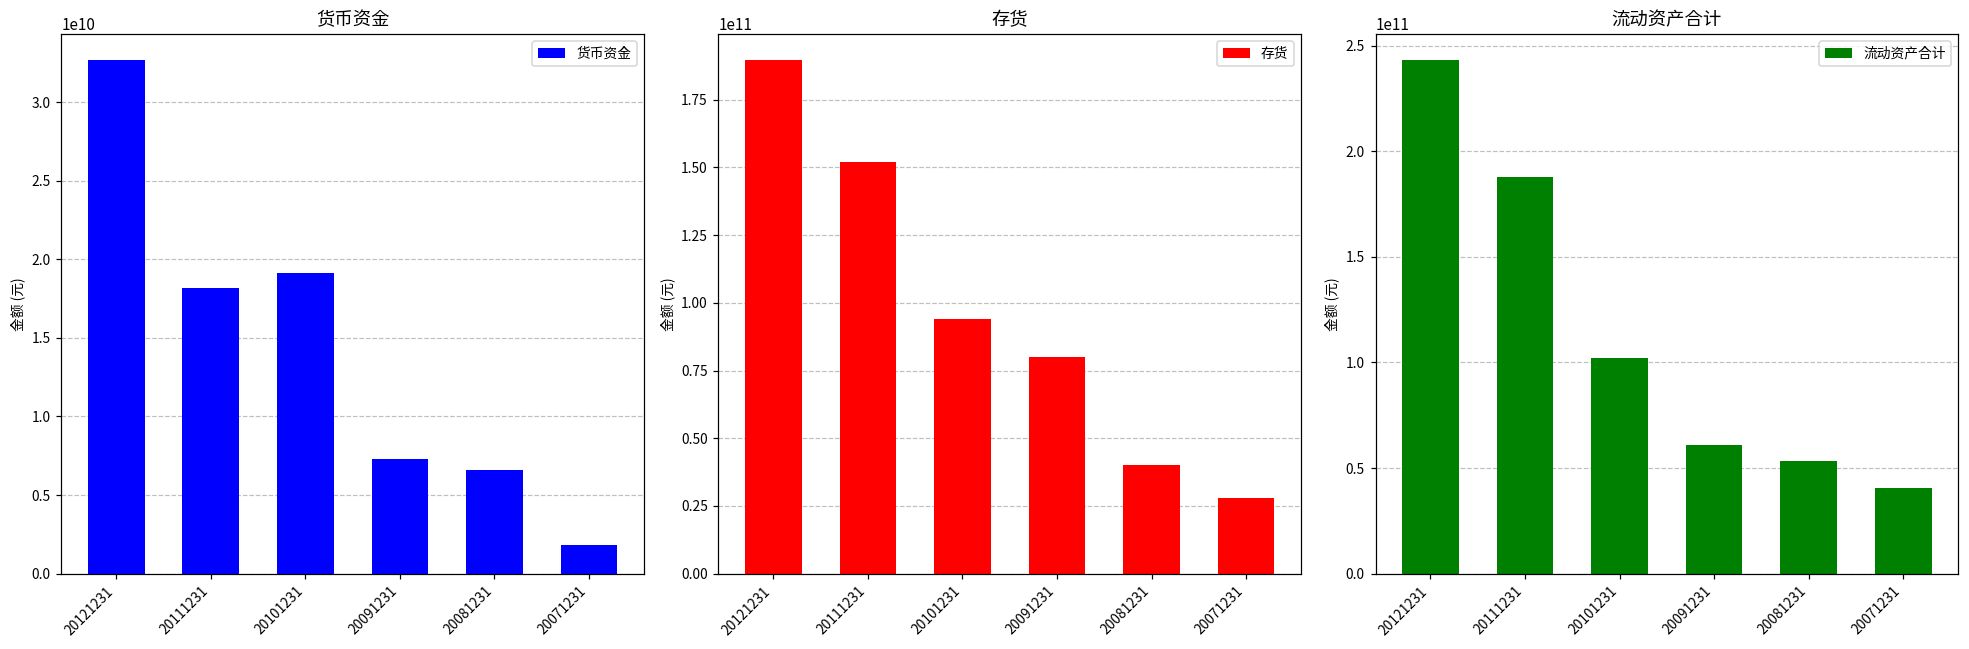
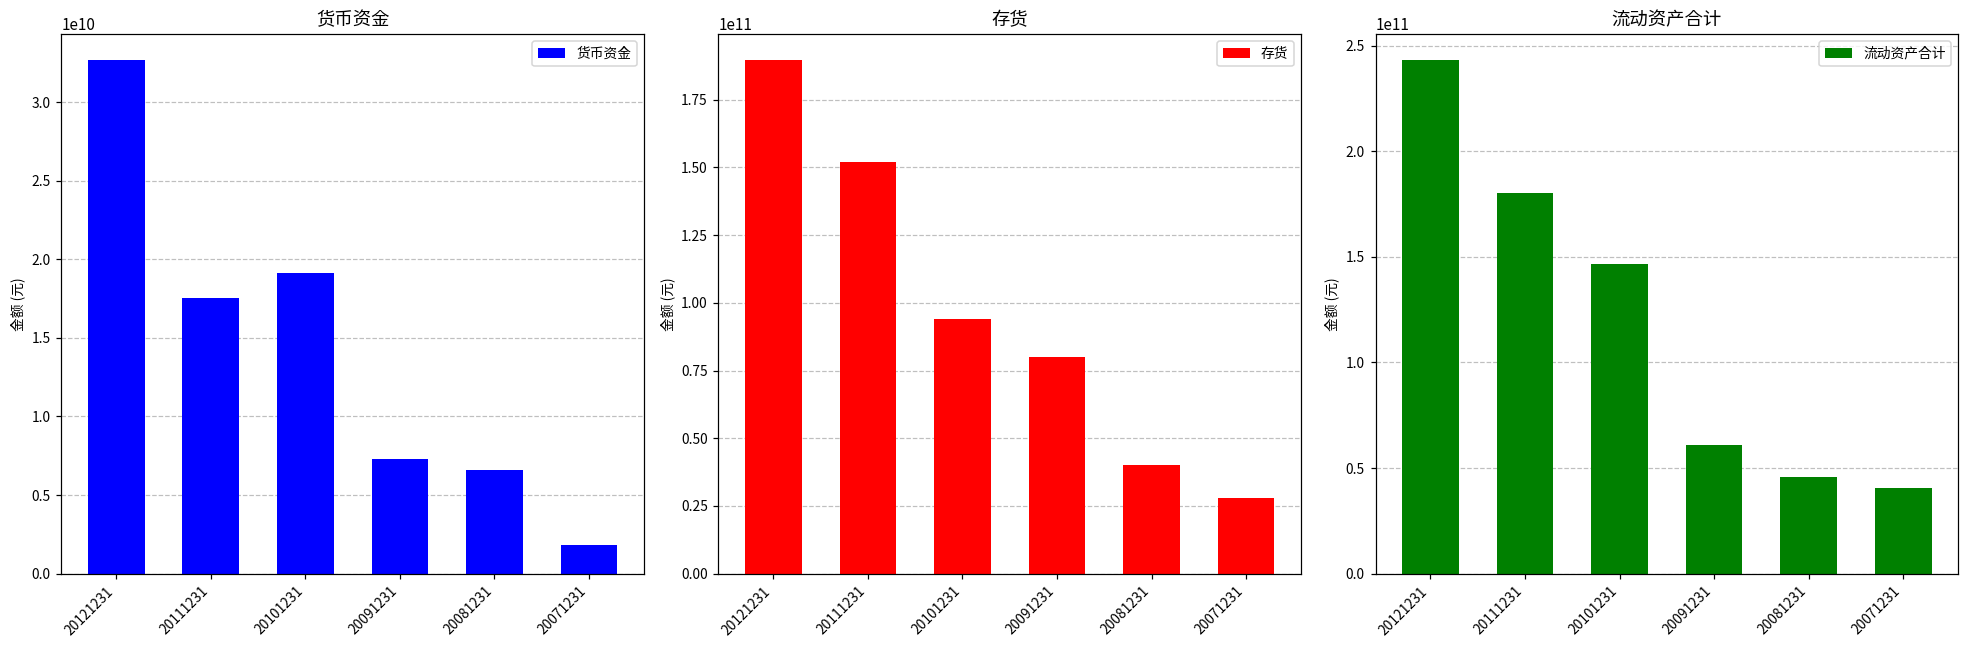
  {
    "货币资金": {
      "20121231": 32700000000,
-     "20111231": 18200000000,
+     "20111231": 17600000000,
      "20101231": 19200000000,
      "20091231": 7300000000,
      "20081231": 6600000000,
      "20071231": 1800000000
    },
    "存货": {
      "20121231": 190000000000,
      "20111231": 152000000000,
      "20101231": 94000000000,
      "20091231": 80000000000,
      "20081231": 40000000000,
      "20071231": 28000000000
    },
    "流动资产合计": {
      "20121231": 243000000000,
-     "20111231": 188000000000,
-     "20101231": 102000000000,
+     "20111231": 180000000000,
+     "20101231": 147000000000,
      "20091231": 61000000000,
-     "20081231": 53000000000,
+     "20081231": 46000000000,
      "20071231": 41000000000
    }
  }
